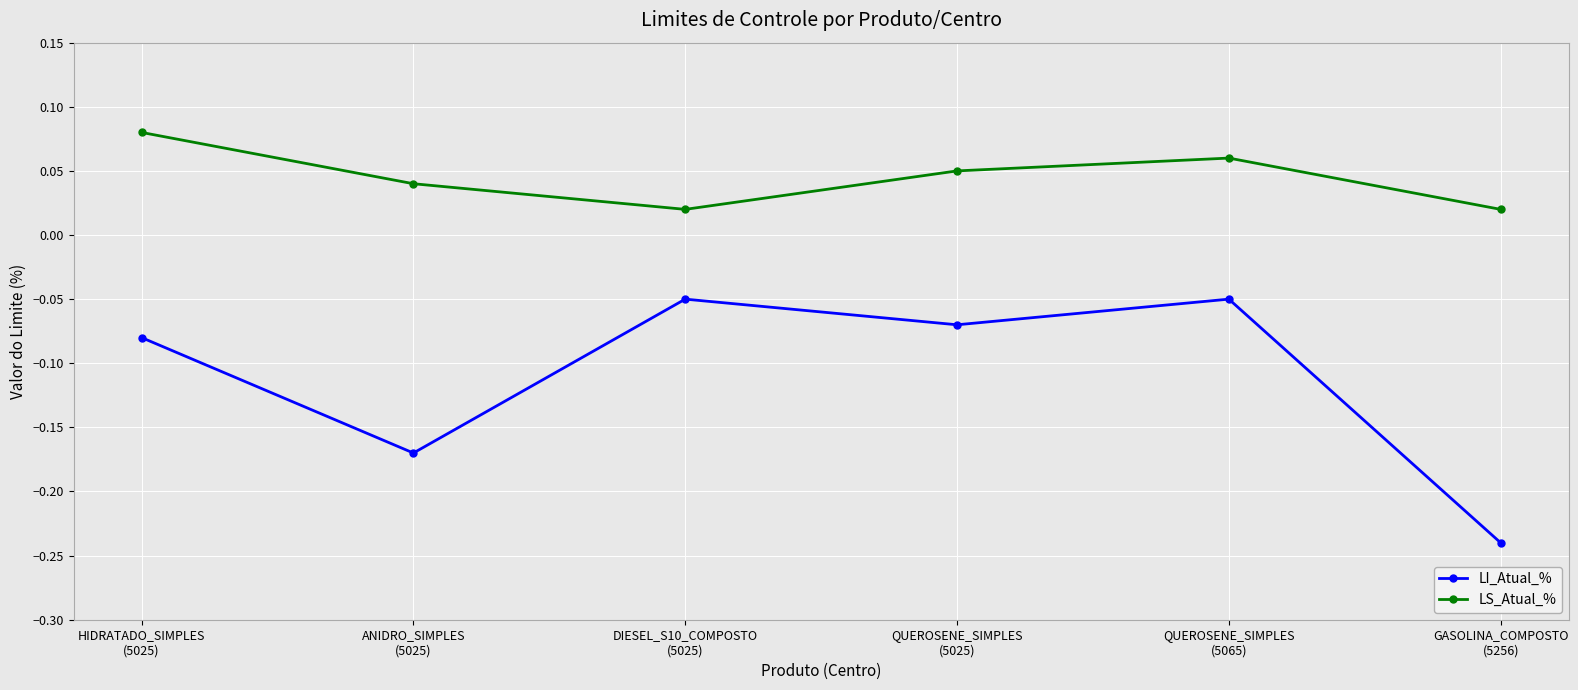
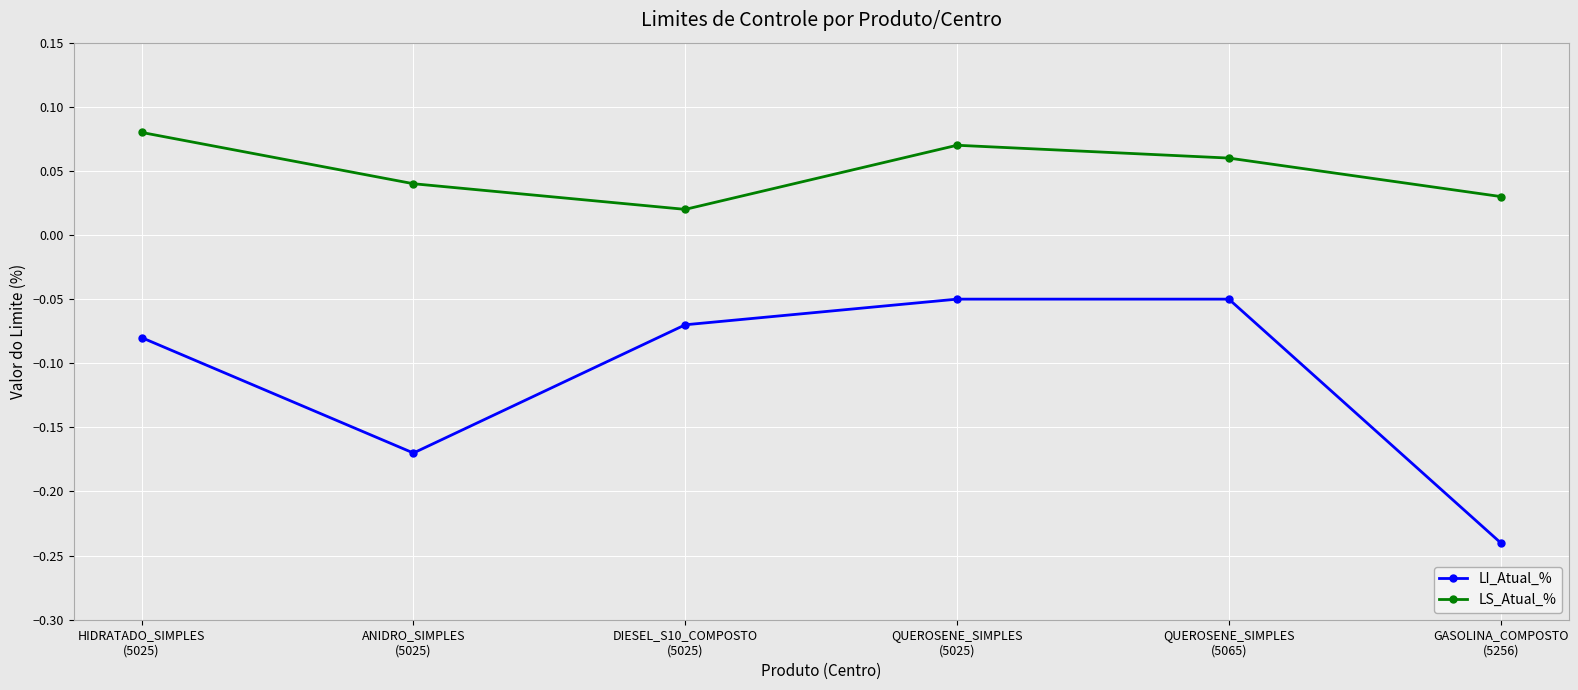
  {
    "LI_Atual_%": {
      "HIDRATADO_SIMPLES (5025)": -0.08,
      "ANIDRO_SIMPLES (5025)": -0.17,
-     "DIESEL_S10_COMPOSTO (5025)": -0.05,
-     "QUEROSENE_SIMPLES (5025)": -0.07,
+     "DIESEL_S10_COMPOSTO (5025)": -0.07,
+     "QUEROSENE_SIMPLES (5025)": -0.05,
      "QUEROSENE_SIMPLES (5065)": -0.05,
      "GASOLINA_COMPOSTO (5256)": -0.24
    },
    "LS_Atual_%": {
      "HIDRATADO_SIMPLES (5025)": 0.08,
      "ANIDRO_SIMPLES (5025)": 0.04,
      "DIESEL_S10_COMPOSTO (5025)": 0.02,
-     "QUEROSENE_SIMPLES (5025)": 0.05,
+     "QUEROSENE_SIMPLES (5025)": 0.07,
      "QUEROSENE_SIMPLES (5065)": 0.06,
-     "GASOLINA_COMPOSTO (5256)": 0.02
+     "GASOLINA_COMPOSTO (5256)": 0.03
    }
  }
